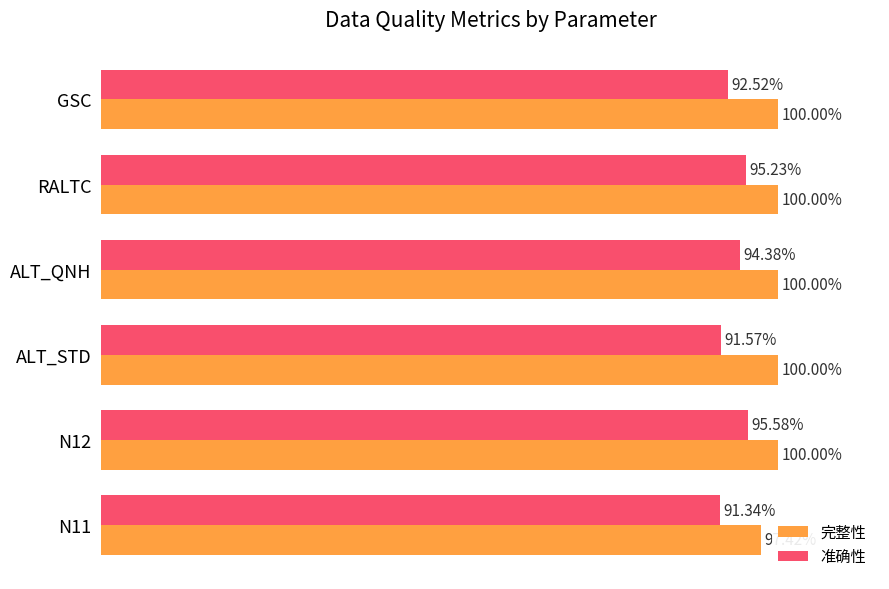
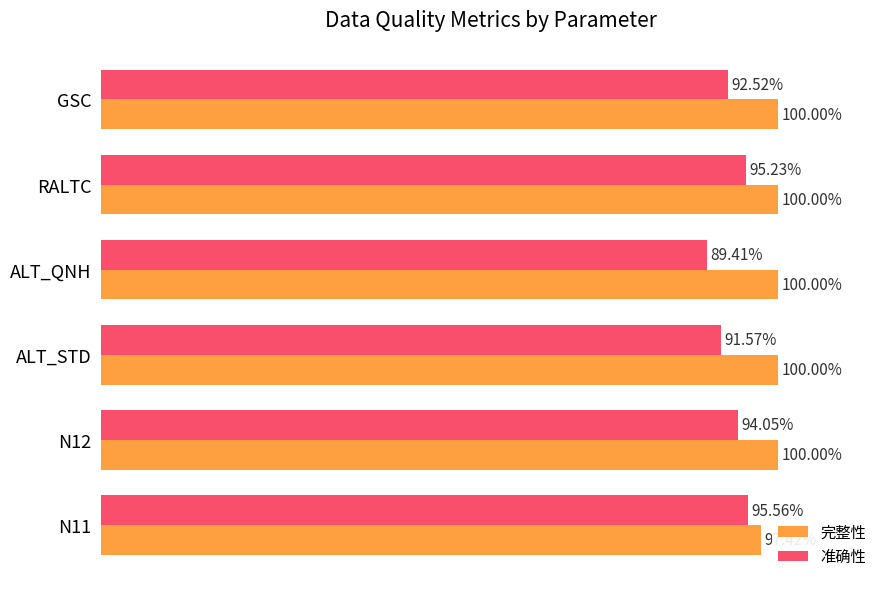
  {
    "完整性": {
      "GSC": "100.00%",
      "RALTC": "100.00%",
      "ALT_QNH": "100.00%",
      "ALT_STD": "100.00%",
      "N12": "100.00%"
    },
    "准确性": {
      "GSC": "92.52%",
      "RALTC": "95.23%",
-     "ALT_QNH": "94.38%",
+     "ALT_QNH": "89.41%",
      "ALT_STD": "91.57%",
-     "N12": "95.58%",
-     "N11": "91.34%"
+     "N12": "94.05%",
+     "N11": "95.56%"
    }
  }
